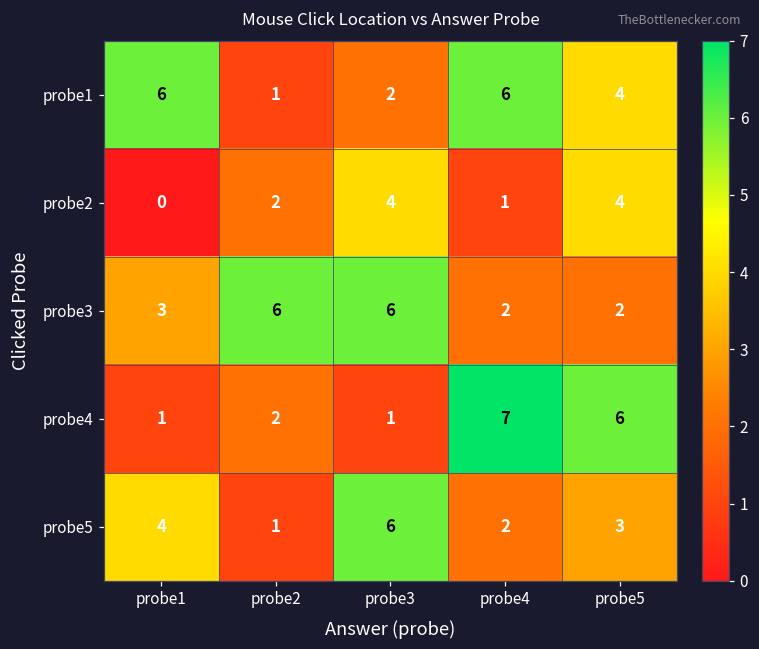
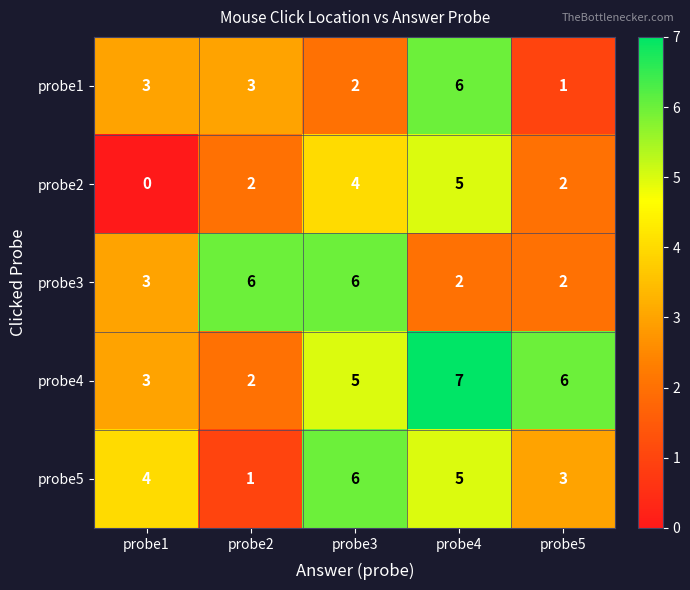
  {
    "probe1": {
-     "probe1": 6,
-     "probe2": 1,
+     "probe1": 3,
+     "probe2": 3,
      "probe3": 2,
      "probe4": 6,
-     "probe5": 4
+     "probe5": 1
    },
    "probe2": {
      "probe1": 0,
      "probe2": 2,
      "probe3": 4,
-     "probe4": 1,
-     "probe5": 4
+     "probe4": 5,
+     "probe5": 2
    },
    "probe3": {
      "probe1": 3,
      "probe2": 6,
      "probe3": 6,
      "probe4": 2,
      "probe5": 2
    },
    "probe4": {
-     "probe1": 1,
+     "probe1": 3,
      "probe2": 2,
-     "probe3": 1,
+     "probe3": 5,
      "probe4": 7,
      "probe5": 6
    },
    "probe5": {
      "probe1": 4,
      "probe2": 1,
      "probe3": 6,
-     "probe4": 2,
+     "probe4": 5,
      "probe5": 3
    }
  }
